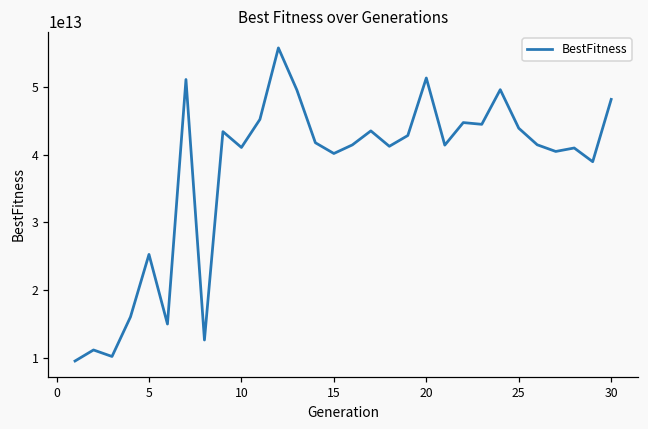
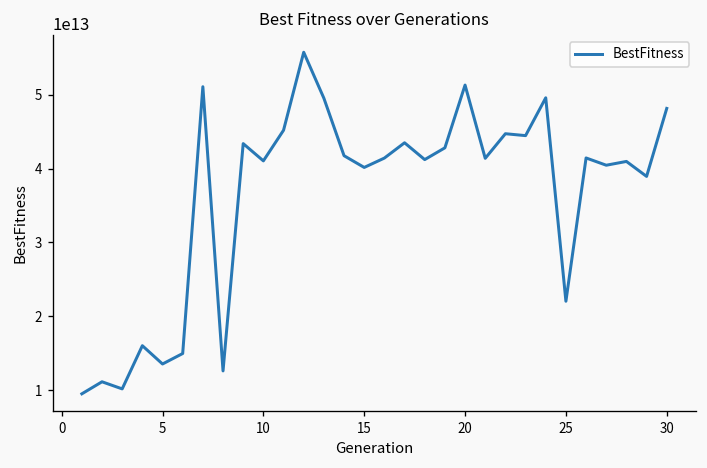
  {
-   "5": 25000000000000,
+   "5": 14000000000000,
    "10": 41000000000000,
    "15": 40000000000000,
    "20": 51000000000000,
-   "25": 44000000000000,
+   "25": 22000000000000,
    "30": 48000000000000
  }
